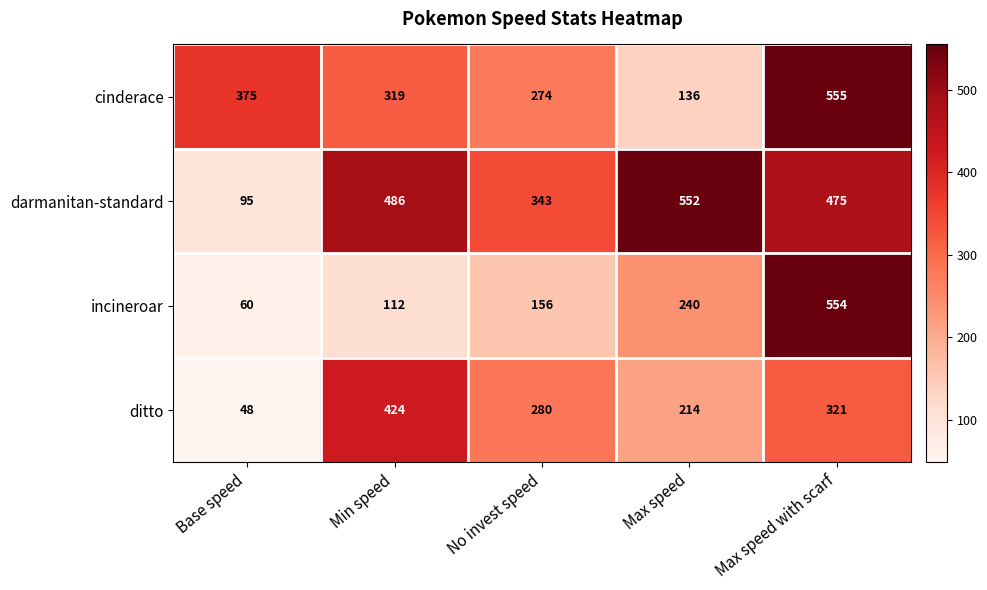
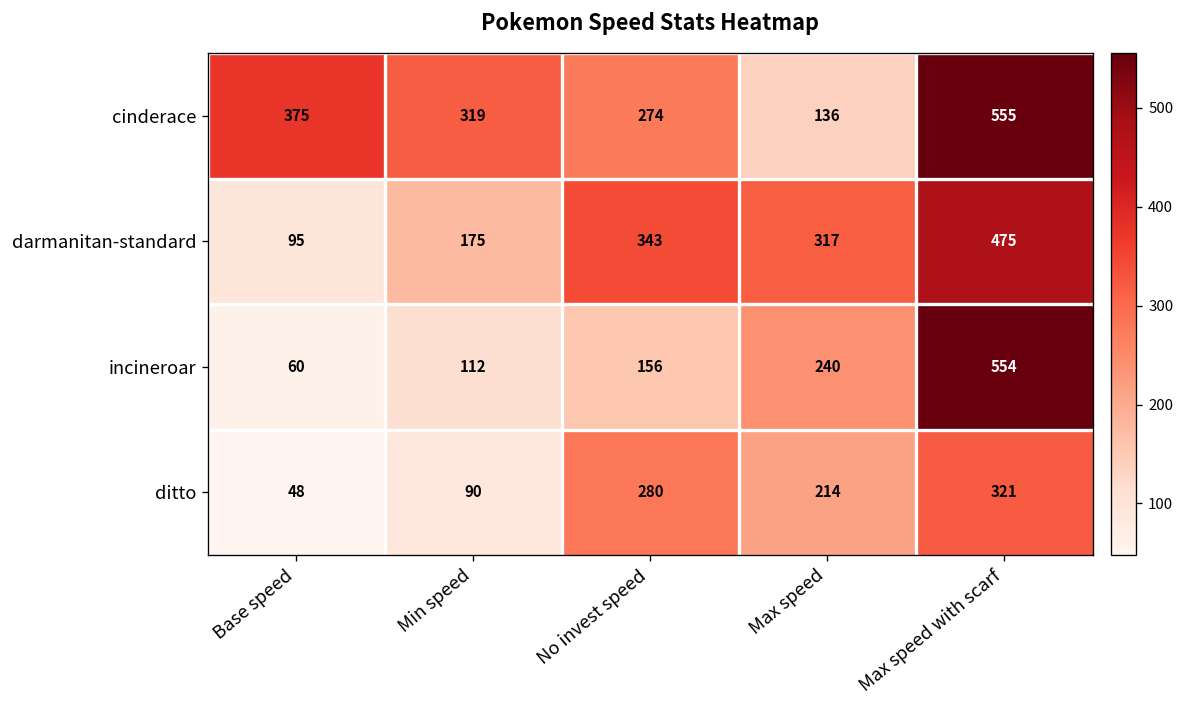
  {
    "cinderace": {
      "Base speed": 375,
      "Min speed": 319,
      "No invest speed": 274,
      "Max speed": 136,
      "Max speed with scarf": 555
    },
    "darmanitan-standard": {
      "Base speed": 95,
-     "Min speed": 486,
+     "Min speed": 175,
      "No invest speed": 343,
-     "Max speed": 552,
+     "Max speed": 317,
      "Max speed with scarf": 475
    },
    "incineroar": {
      "Base speed": 60,
      "Min speed": 112,
      "No invest speed": 156,
      "Max speed": 240,
      "Max speed with scarf": 554
    },
    "ditto": {
      "Base speed": 48,
-     "Min speed": 424,
+     "Min speed": 90,
      "No invest speed": 280,
      "Max speed": 214,
      "Max speed with scarf": 321
    }
  }
